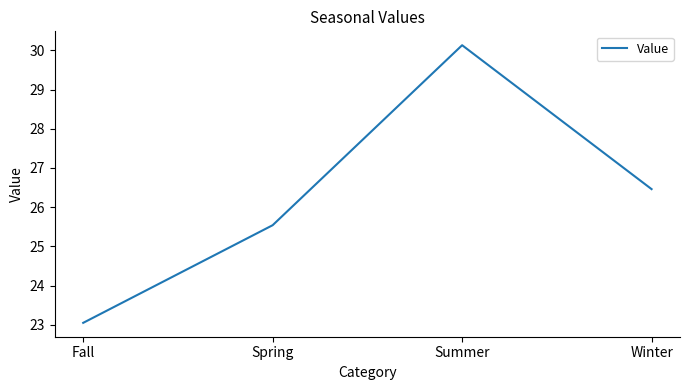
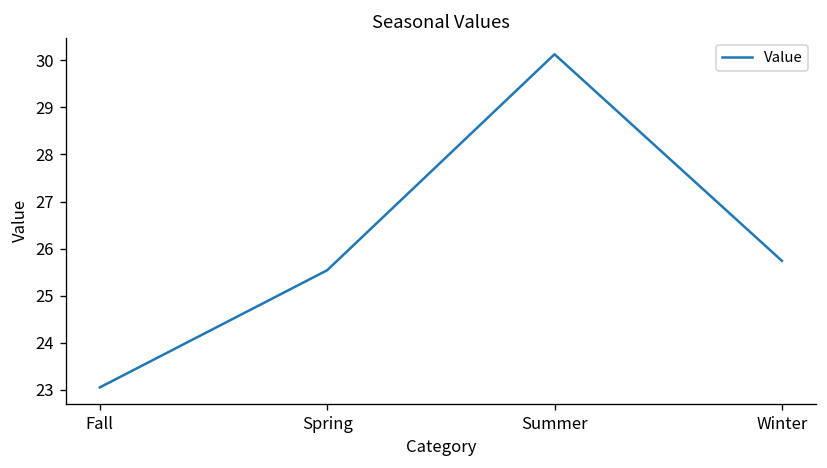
  {
    "Fall": 23.1,
    "Spring": 25.5,
    "Summer": 30.1,
-   "Winter": 26.5
+   "Winter": 25.7
  }
